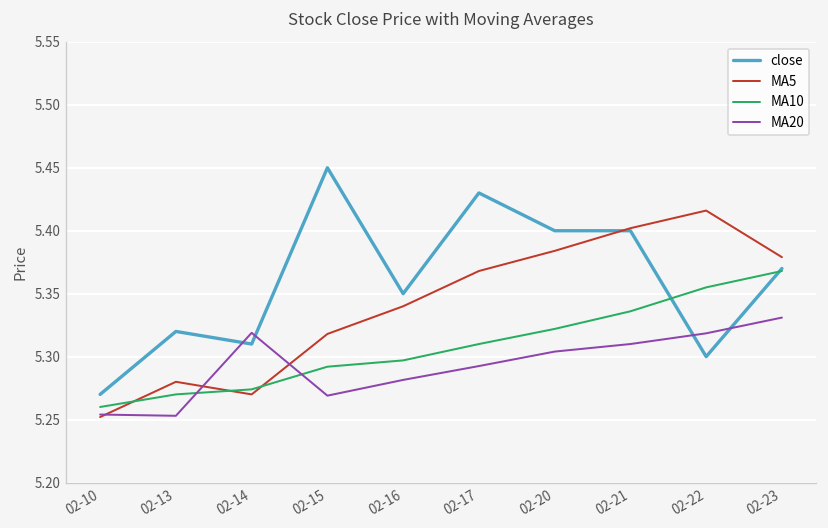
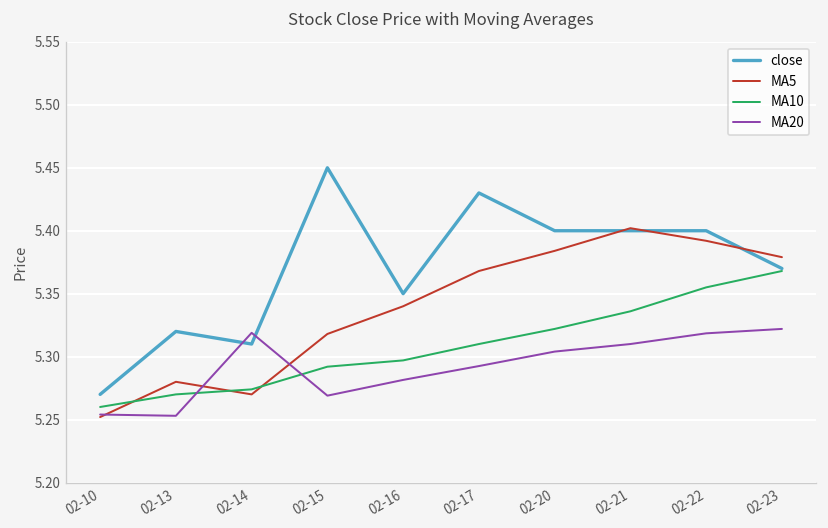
  {
    "close": {
      "02-10": 5.270,
      "02-13": 5.320,
      "02-14": 5.310,
      "02-15": 5.450,
      "02-16": 5.350,
      "02-17": 5.430,
      "02-20": 5.4,
-     "02-22": 5.3
+     "02-22": 5.4
    },
    "MA5": {
      "02-13": 5.280,
      "02-14": 5.270,
      "02-15": 5.318,
      "02-16": 5.340,
      "02-17": 5.368,
      "02-20": 5.384,
-     "02-22": 5.416,
+     "02-22": 5.392,
      "02-23": 5.379
    },
    "MA10": {
      "02-10": 5.260,
      "02-13": 5.270,
      "02-14": 5.274,
      "02-15": 5.292,
      "02-16": 5.297,
      "02-17": 5.310,
      "02-20": 5.322,
      "02-21": 5.336,
      "02-22": 5.355
    },
    "MA20": {
      "02-13": 5.253,
      "02-14": 5.319,
      "02-15": 5.269,
      "02-16": 5.282,
      "02-17": 5.293,
      "02-20": 5.304,
      "02-21": 5.310,
      "02-22": 5.319,
-     "02-23": 5.331
+     "02-23": 5.322
    }
  }
